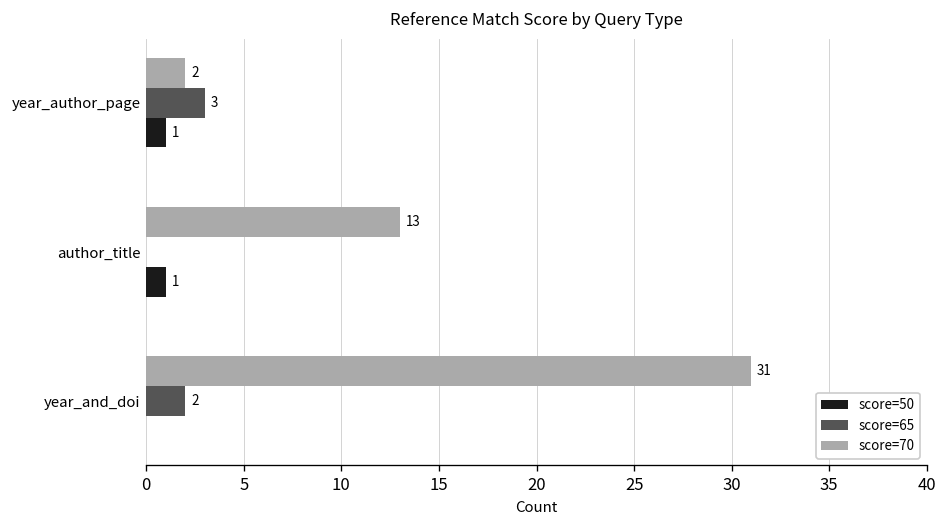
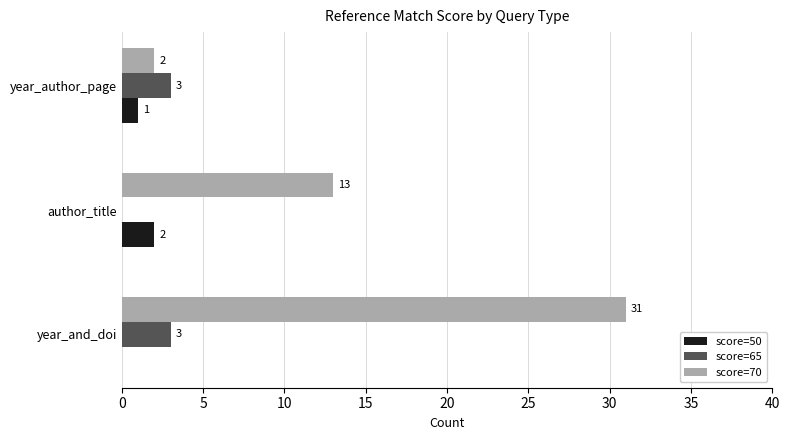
  {
    "score=50": {
      "year_author_page": 1,
-     "author_title": 1
+     "author_title": 2
    },
    "score=65": {
      "year_author_page": 3,
-     "year_and_doi": 2
+     "year_and_doi": 3
    },
    "score=70": {
      "year_author_page": 2,
      "author_title": 13,
      "year_and_doi": 31
    }
  }
